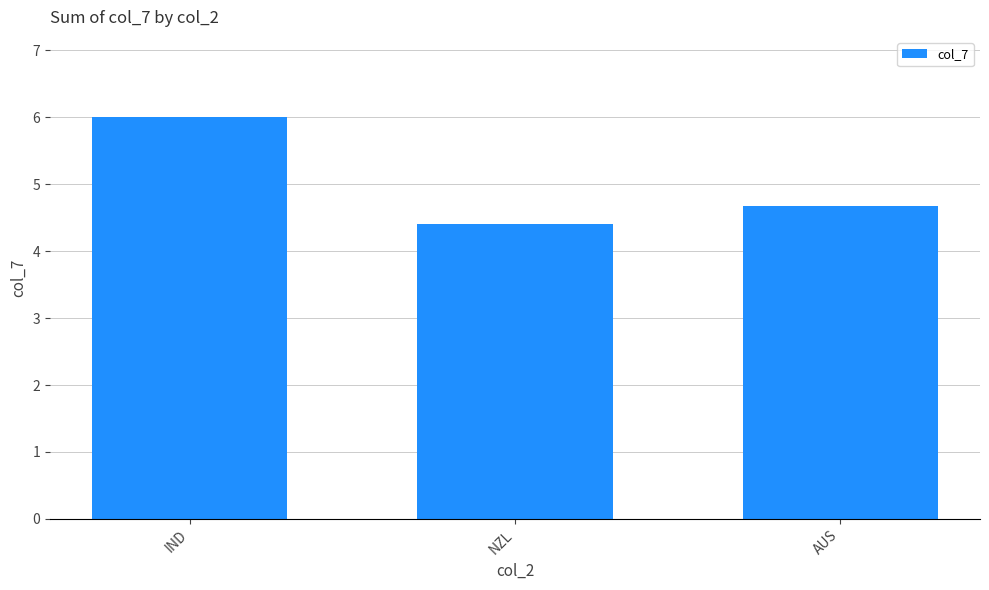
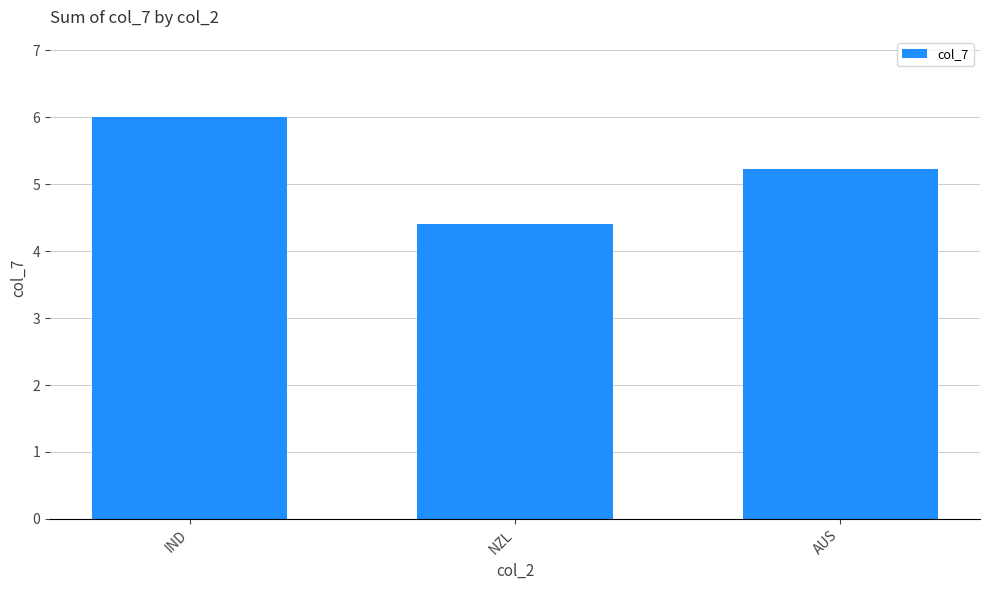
  {
    "IND": 6.0,
    "NZL": 4.4,
-   "AUS": 4.7
+   "AUS": 5.2
  }
